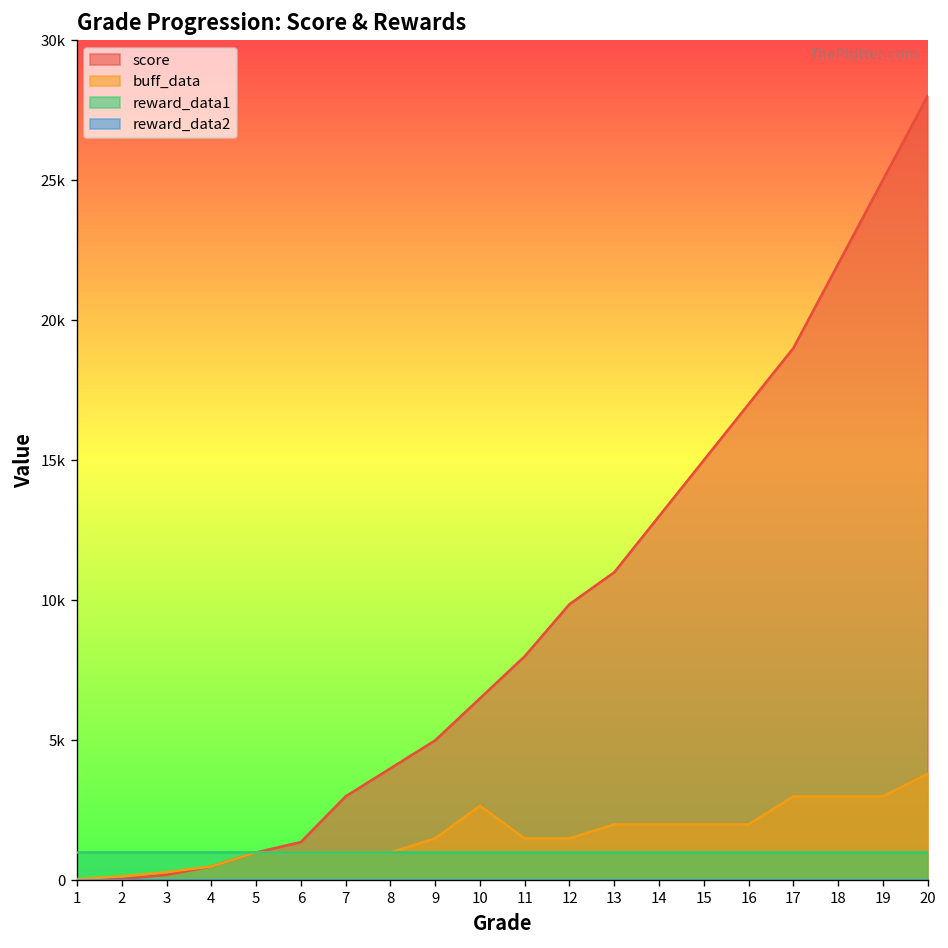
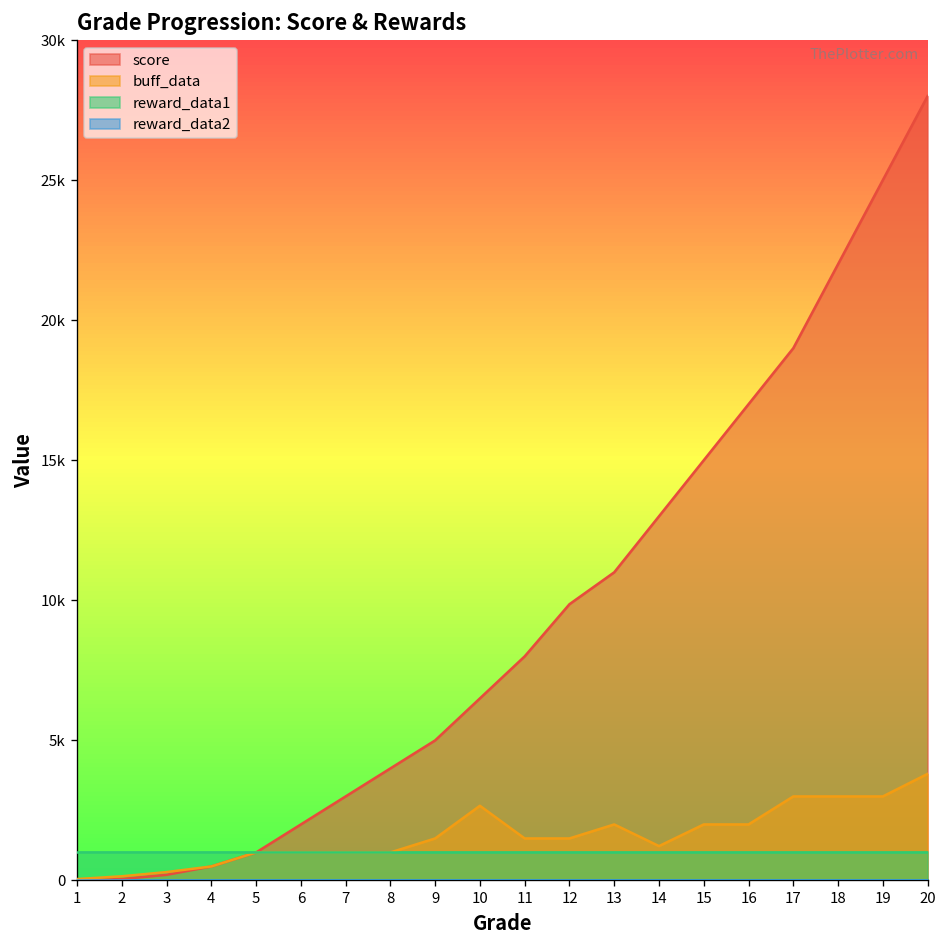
  {
    "score": {
-     "6": 1400,
+     "6": 2000,
      "7": 3000,
      "8": 4000,
      "9": 5000,
      "10": 6500,
      "11": 8000,
      "12": 9900,
      "13": 11000,
      "14": 13000,
      "15": 15000,
      "16": 17000,
      "17": 19000,
      "18": 22000,
      "19": 25000,
      "20": 28000
    },
    "buff_data": {
      "9": 1500,
      "10": 2700,
      "11": 1500,
      "12": 1500,
      "13": 2000,
-     "14": 2000,
+     "14": 1200,
      "15": 2000,
      "16": 2000,
      "17": 3000,
      "18": 3000,
      "19": 3000,
      "20": 3800
    },
    "reward_data1": {
      "1": 1000,
      "2": 1000,
      "3": 1000,
      "4": 1000,
      "9": 1000,
      "10": 1000,
      "11": 1000,
      "12": 1000,
      "13": 1000,
      "14": 1000,
      "15": 1000,
      "16": 1000,
      "17": 1000,
      "18": 1000,
      "19": 1000,
      "20": 1000
    },
    "reward_data2": {
      "3": 0,
      "4": 0,
      "5": 0,
      "6": 0,
      "7": 0,
      "8": 0,
      "9": 0,
      "10": 0,
      "11": 0,
      "12": 0,
      "13": 0,
      "14": 0,
      "15": 0,
      "16": 0,
      "17": 0,
      "18": 0,
      "19": 0,
      "20": 0
    }
  }
